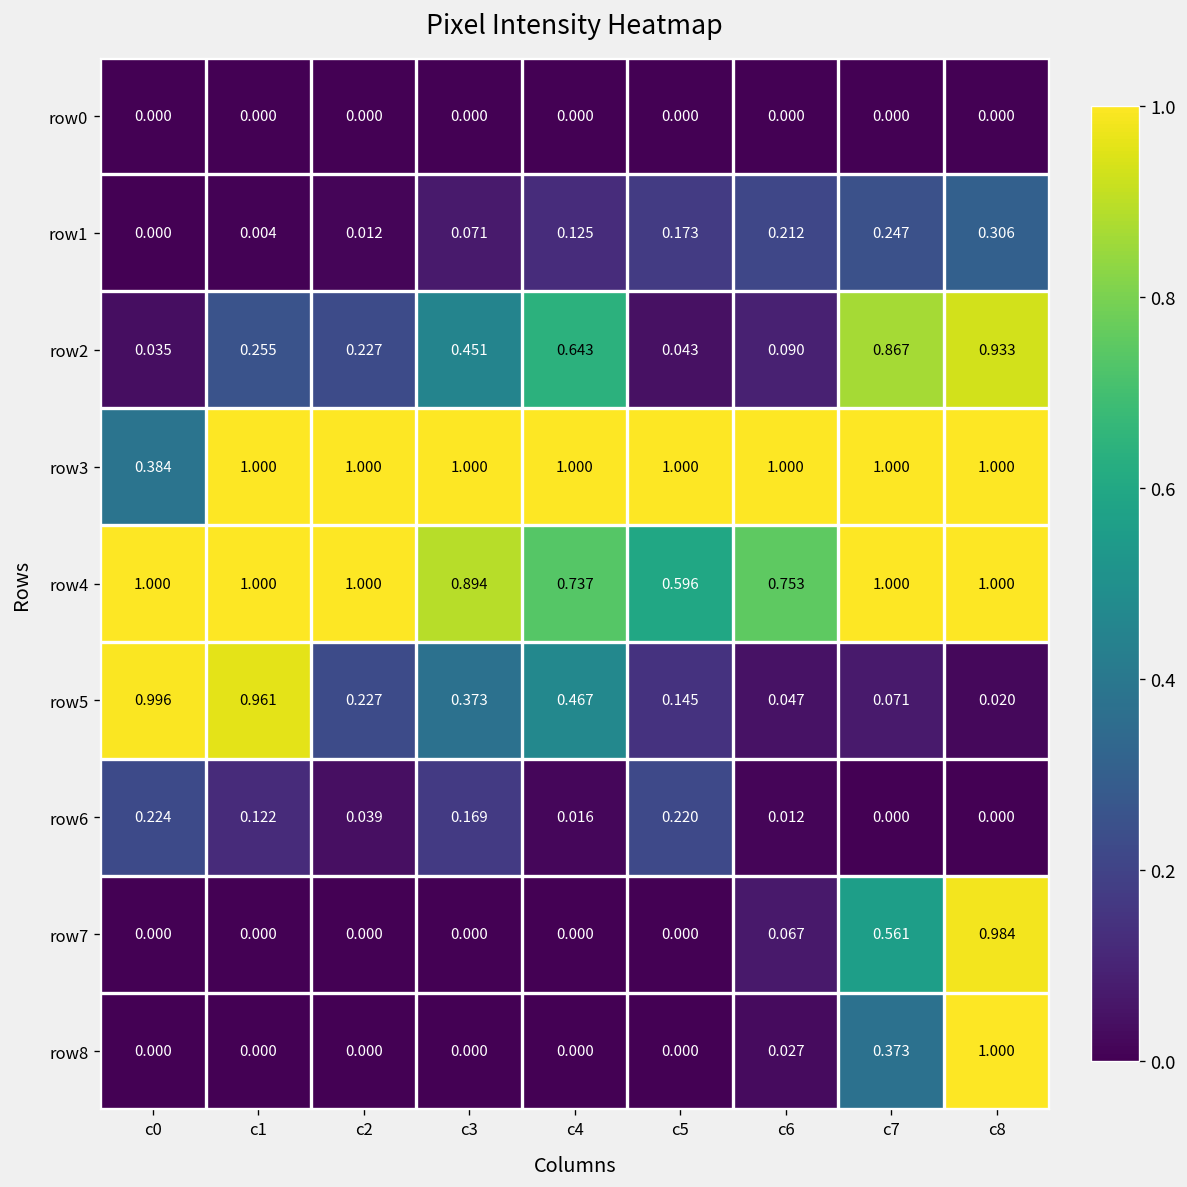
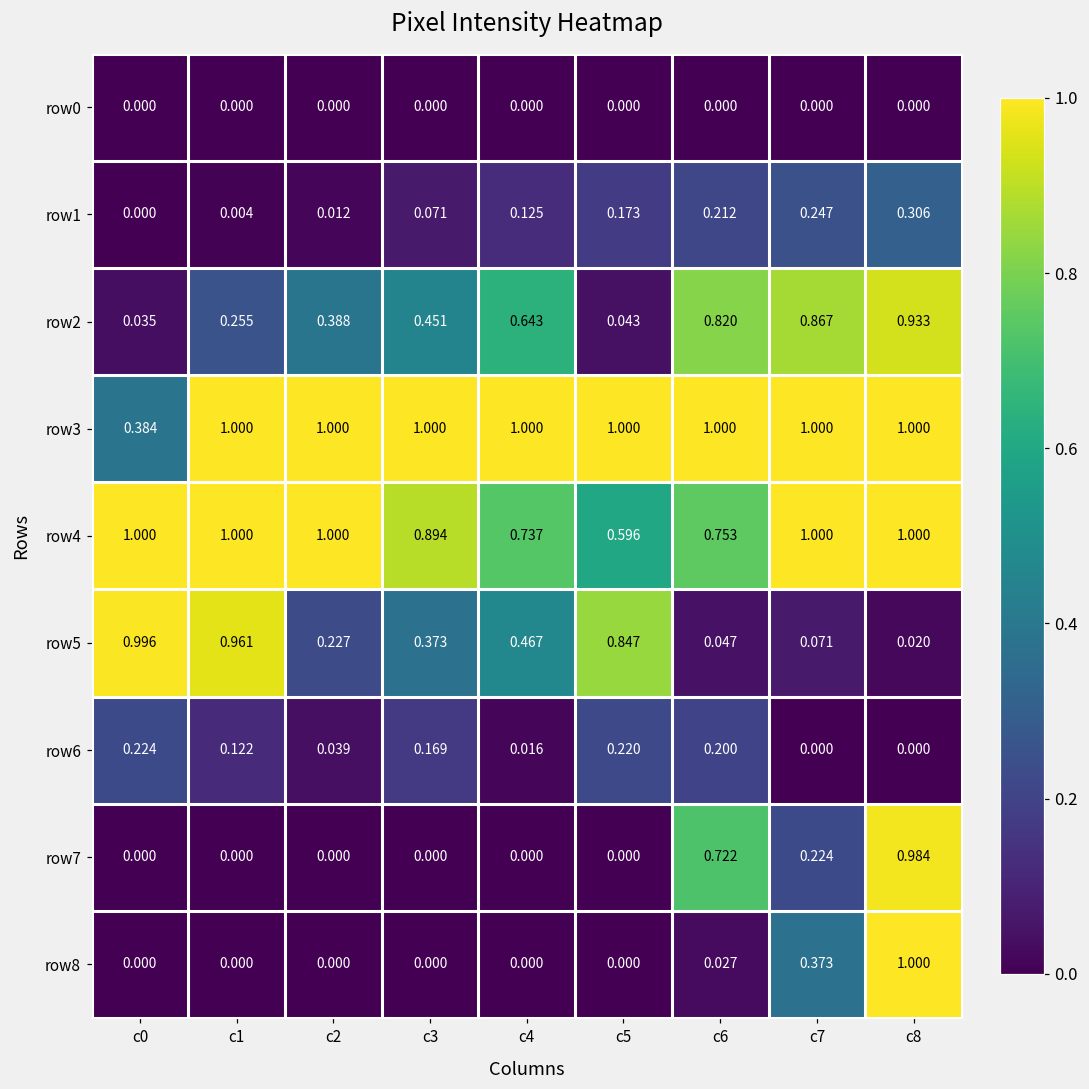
  {
    "row0": {
      "c0": 0.000,
      "c1": 0.000,
      "c2": 0.000,
      "c3": 0.000,
      "c4": 0.000,
      "c5": 0.000,
      "c6": 0.000,
      "c7": 0.000,
      "c8": 0.000
    },
    "row1": {
      "c0": 0.000,
      "c1": 0.004,
      "c2": 0.012,
      "c3": 0.071,
      "c4": 0.125,
      "c5": 0.173,
      "c6": 0.212,
      "c7": 0.247,
      "c8": 0.306
    },
    "row2": {
      "c0": 0.035,
      "c1": 0.255,
-     "c2": 0.227,
+     "c2": 0.388,
      "c3": 0.451,
      "c4": 0.643,
      "c5": 0.043,
-     "c6": 0.090,
+     "c6": 0.820,
      "c7": 0.867,
      "c8": 0.933
    },
    "row3": {
      "c0": 0.384,
      "c1": 1.000,
      "c2": 1.000,
      "c3": 1.000,
      "c4": 1.000,
      "c5": 1.000,
      "c6": 1.000,
      "c7": 1.000,
      "c8": 1.000
    },
    "row4": {
      "c0": 1.000,
      "c1": 1.000,
      "c2": 1.000,
      "c3": 0.894,
      "c4": 0.737,
      "c5": 0.596,
      "c6": 0.753,
      "c7": 1.000,
      "c8": 1.000
    },
    "row5": {
      "c0": 0.996,
      "c1": 0.961,
      "c2": 0.227,
      "c3": 0.373,
      "c4": 0.467,
-     "c5": 0.145,
+     "c5": 0.847,
      "c6": 0.047,
      "c7": 0.071,
      "c8": 0.020
    },
    "row6": {
      "c0": 0.224,
      "c1": 0.122,
      "c2": 0.039,
      "c3": 0.169,
      "c4": 0.016,
      "c5": 0.220,
-     "c6": 0.012,
+     "c6": 0.200,
      "c7": 0.000,
      "c8": 0.000
    },
    "row7": {
      "c0": 0.000,
      "c1": 0.000,
      "c2": 0.000,
      "c3": 0.000,
      "c4": 0.000,
      "c5": 0.000,
-     "c6": 0.067,
-     "c7": 0.561,
+     "c6": 0.722,
+     "c7": 0.224,
      "c8": 0.984
    },
    "row8": {
      "c0": 0.000,
      "c1": 0.000,
      "c2": 0.000,
      "c3": 0.000,
      "c4": 0.000,
      "c5": 0.000,
      "c6": 0.027,
      "c7": 0.373,
      "c8": 1.000
    }
  }
